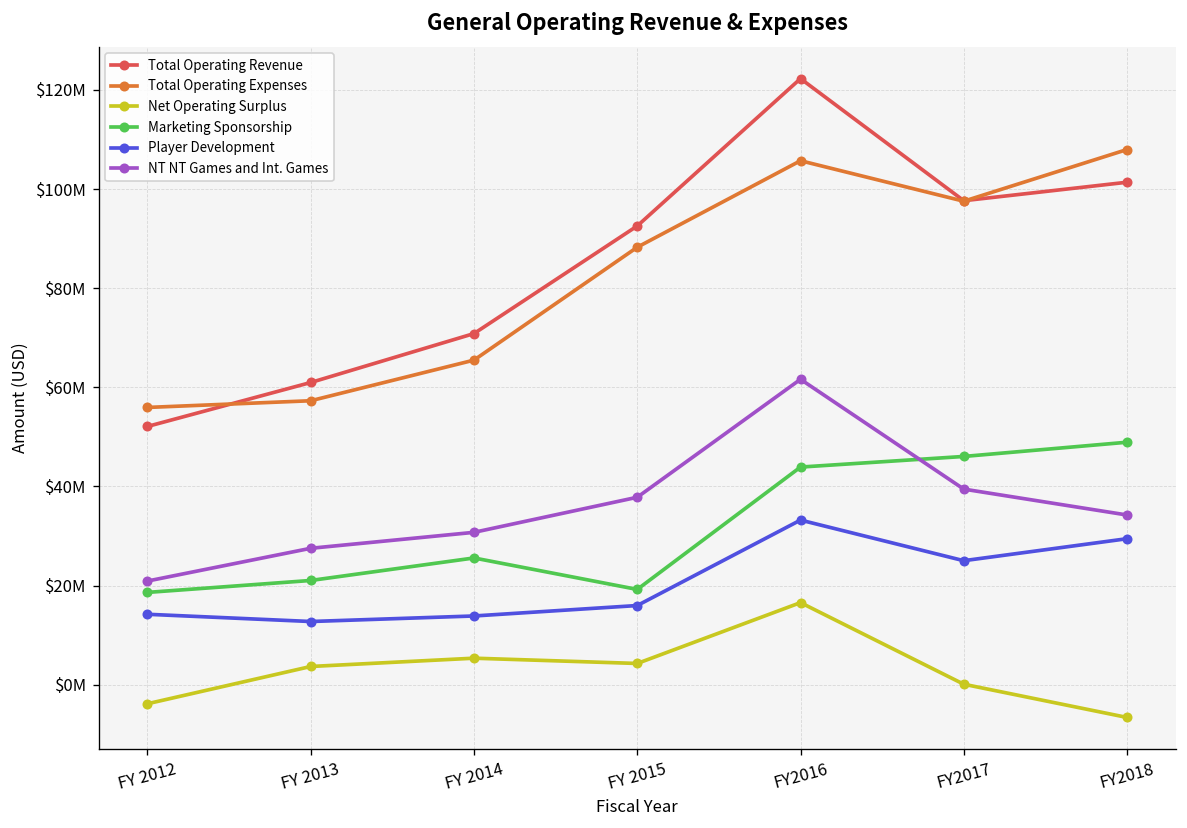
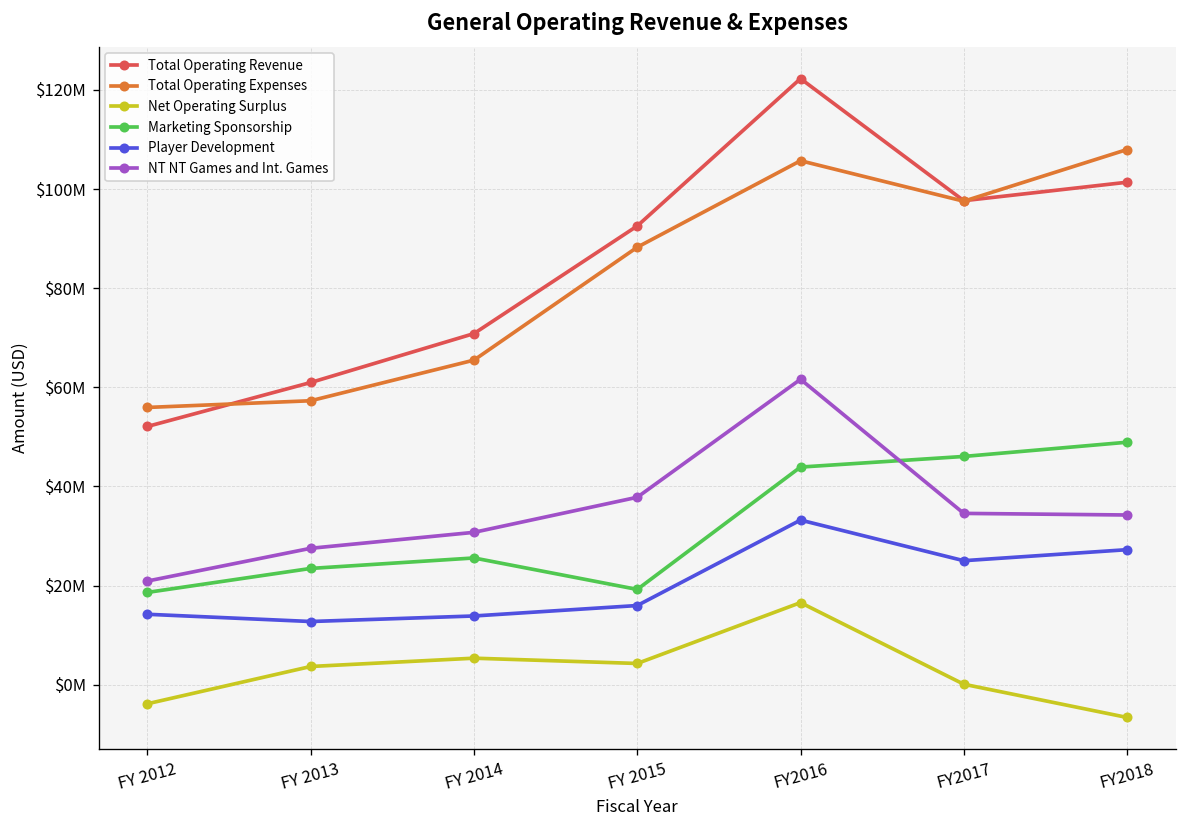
  {
    "Net Operating Surplus": {
      "FY 2012": "$-4000000",
      "FY 2013": "$4000000",
      "FY 2014": "$5000000",
      "FY 2015": "$4000000",
      "FY2016": "$17000000",
      "FY2017": "$0",
      "FY2018": "$-7000000"
    },
    "Marketing Sponsorship": {
      "FY 2012": "$19000000",
-     "FY 2013": "$21000000",
+     "FY 2013": "$23000000",
      "FY 2014": "$26000000",
      "FY 2015": "$19000000",
      "FY2016": "$44000000",
      "FY2017": "$46000000",
      "FY2018": "$49000000"
    },
    "Player Development": {
      "FY 2012": "$14000000",
      "FY 2013": "$13000000",
      "FY 2014": "$14000000",
      "FY 2015": "$16000000",
      "FY2016": "$33000000",
      "FY2017": "$25000000",
-     "FY2018": "$29000000"
+     "FY2018": "$27000000"
    },
    "NT NT Games and Int. Games": {
      "FY 2012": "$21000000",
      "FY 2013": "$28000000",
      "FY 2014": "$31000000",
      "FY 2015": "$38000000",
      "FY2016": "$62000000",
-     "FY2017": "$39000000",
+     "FY2017": "$35000000",
      "FY2018": "$34000000"
    }
  }
